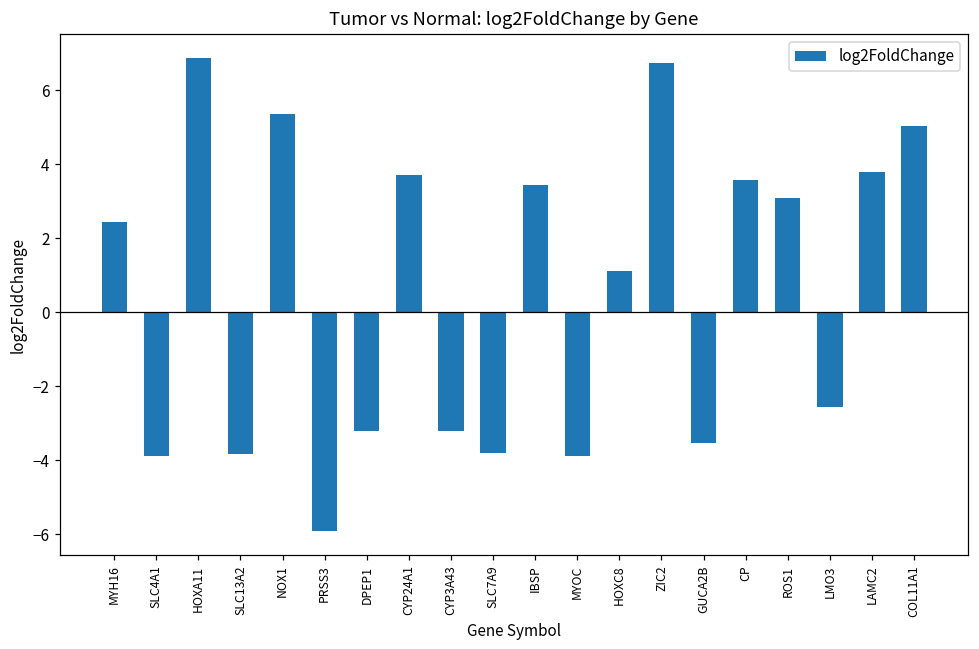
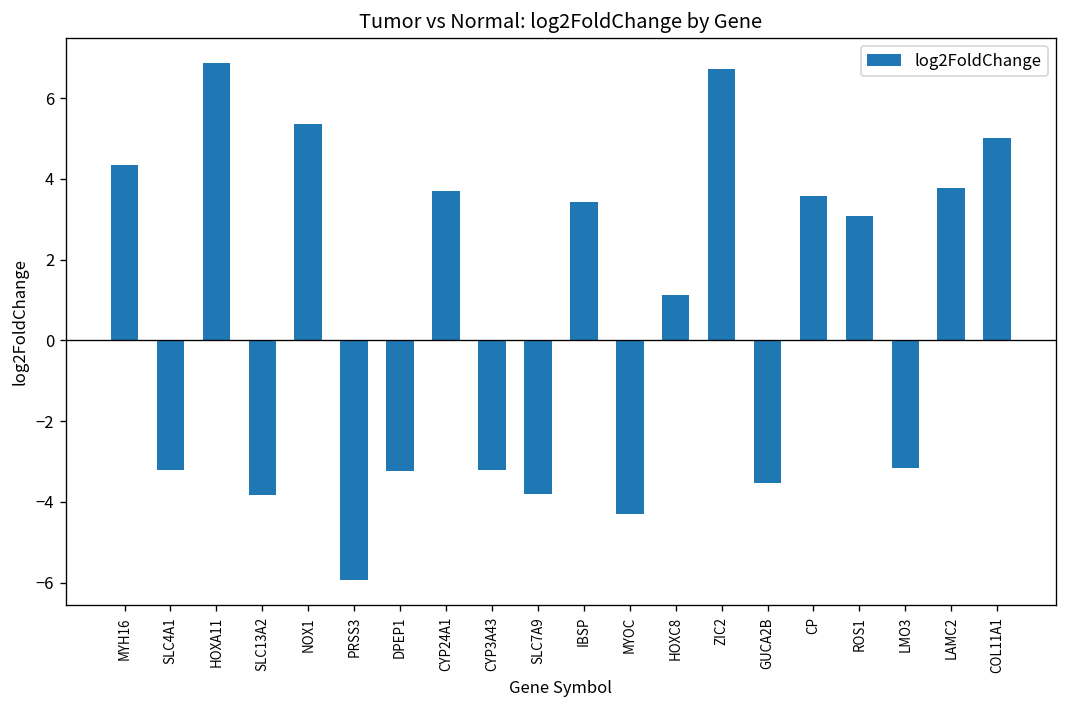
  {
-   "MYH16": 2.4,
-   "SLC4A1": -3.9,
+   "MYH16": 4.4,
+   "SLC4A1": -3.2,
    "HOXA11": 6.9,
    "SLC13A2": -3.8,
    "NOX1": 5.4,
    "PRSS3": -5.9,
    "DPEP1": -3.2,
    "CYP24A1": 3.7,
    "CYP3A43": -3.2,
    "SLC7A9": -3.8,
    "IBSP": 3.4,
-   "MYOC": -3.9,
+   "MYOC": -4.3,
    "HOXC8": 1.1,
    "ZIC2": 6.7,
    "GUCA2B": -3.5,
    "CP": 3.6,
    "ROS1": 3.1,
-   "LMO3": -2.6,
+   "LMO3": -3.2,
    "LAMC2": 3.8,
    "COL11A1": 5.0
  }
